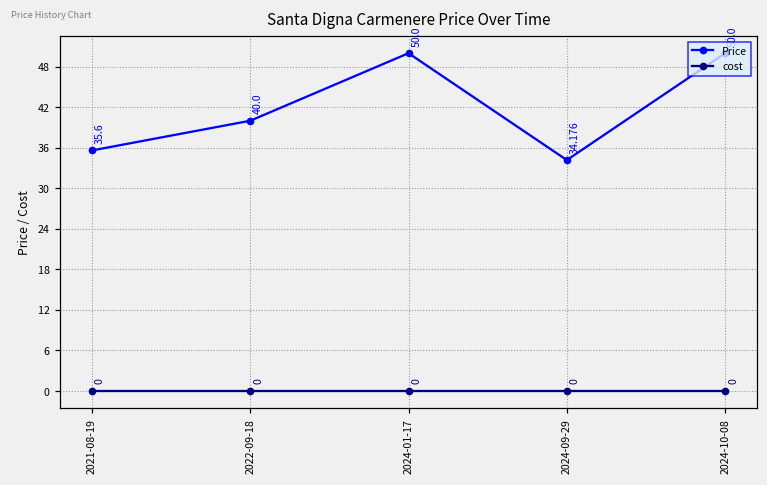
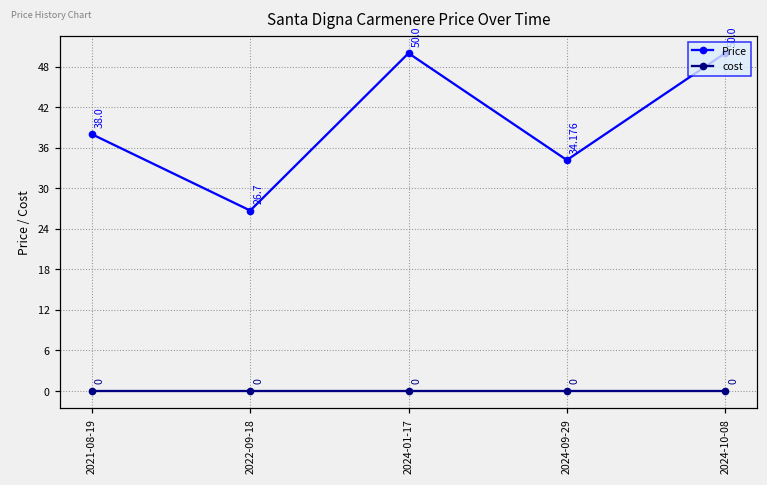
  {
    "Price": {
-     "2021-08-19": 35.6,
-     "2022-09-18": 40.0,
+     "2021-08-19": 38.0,
+     "2022-09-18": 26.7,
      "2024-01-17": 50.0,
      "2024-09-29": 34.176
    },
    "cost": {
      "2021-08-19": 0,
      "2022-09-18": 0,
      "2024-01-17": 0,
      "2024-09-29": 0,
      "2024-10-08": 0
    }
  }
